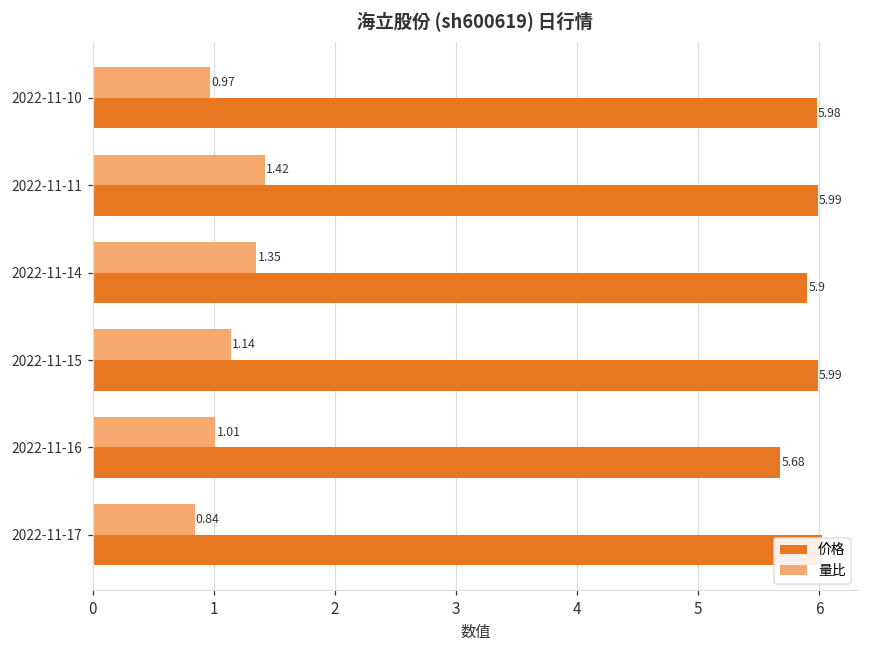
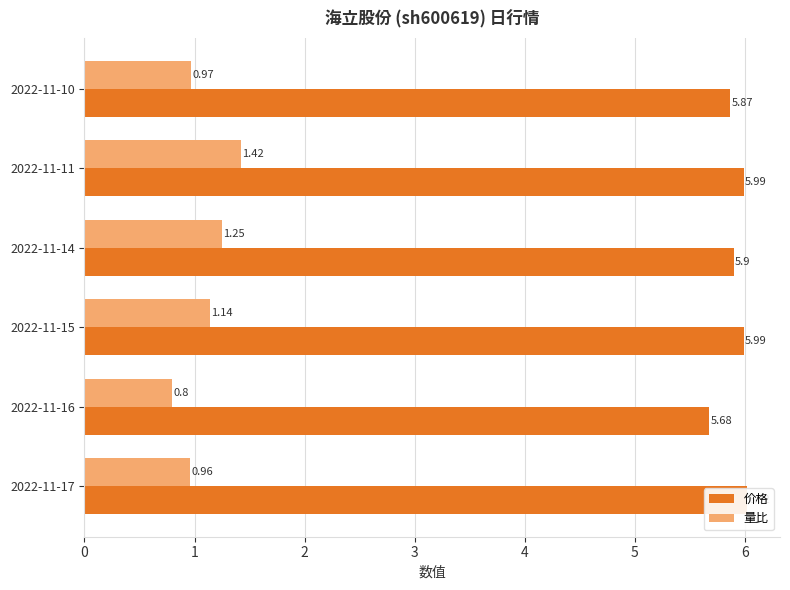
  {
    "价格": {
-     "2022-11-10": 5.98,
+     "2022-11-10": 5.87,
      "2022-11-11": 5.99,
      "2022-11-14": 5.9,
      "2022-11-15": 5.99,
      "2022-11-16": 5.68
    },
    "量比": {
      "2022-11-10": 0.97,
      "2022-11-11": 1.42,
-     "2022-11-14": 1.35,
+     "2022-11-14": 1.25,
      "2022-11-15": 1.14,
-     "2022-11-16": 1.01,
-     "2022-11-17": 0.84
+     "2022-11-16": 0.8,
+     "2022-11-17": 0.96
    }
  }
